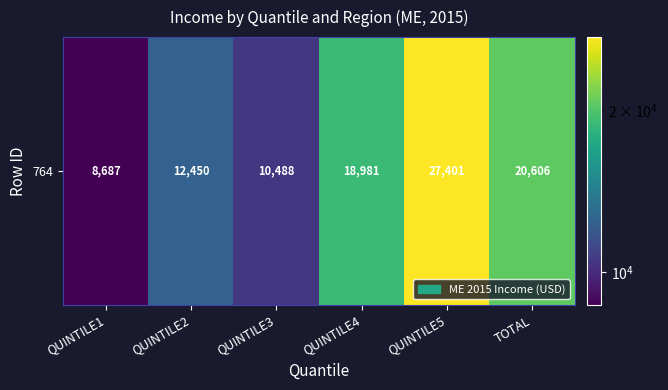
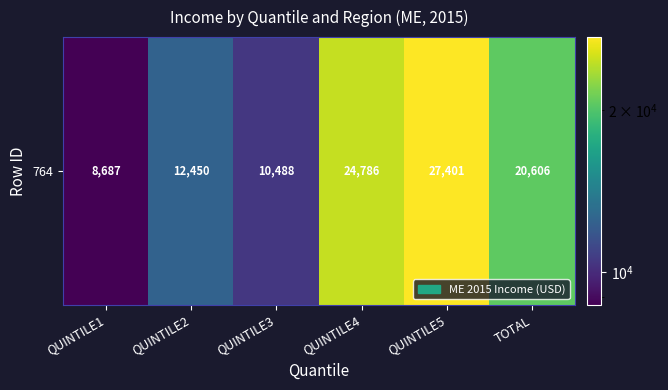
  {
    "764": {
      "QUINTILE1": "8,687",
      "QUINTILE2": "12,450",
      "QUINTILE3": "10,488",
-     "QUINTILE4": "18,981",
+     "QUINTILE4": "24,786",
      "QUINTILE5": "27,401",
      "TOTAL": "20,606"
    }
  }
